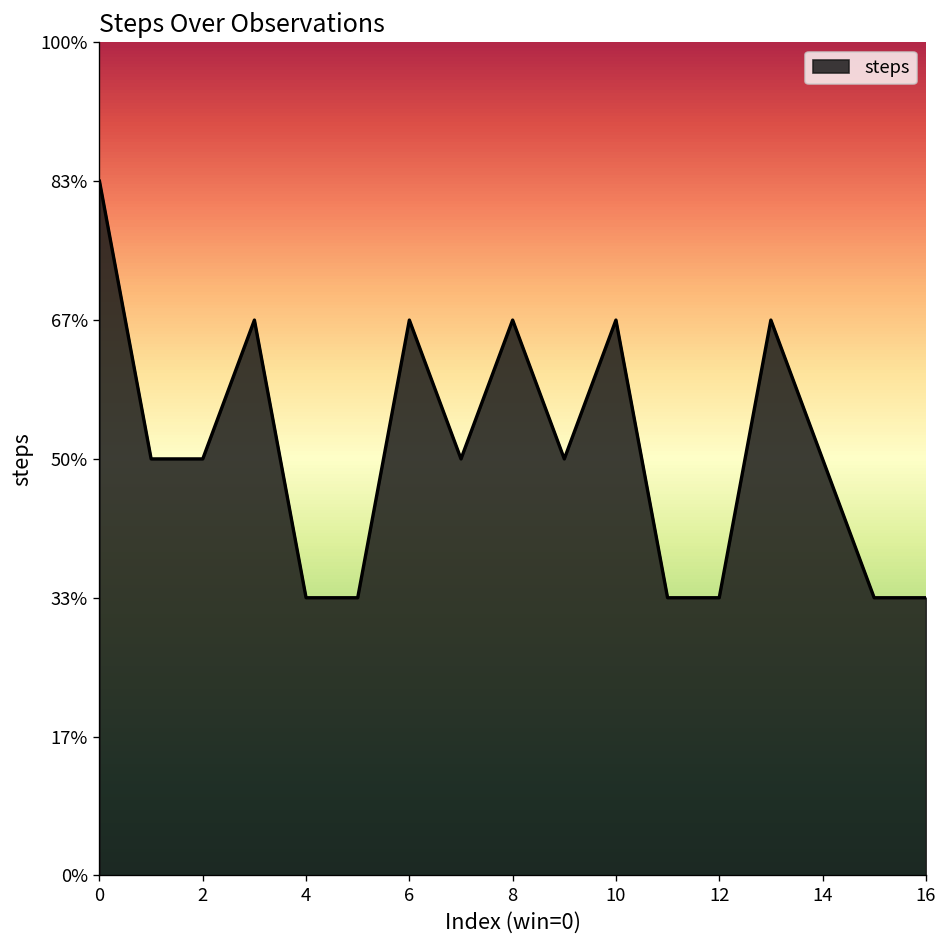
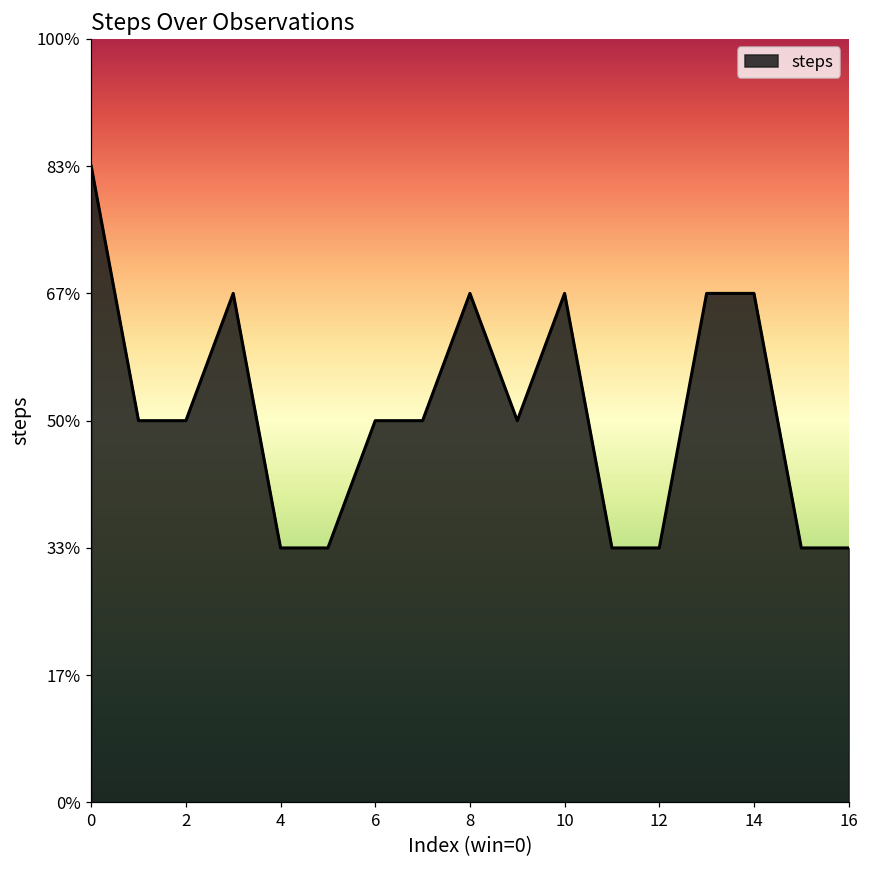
  {
    "0": "83%",
    "2": "50%",
    "4": "33%",
-   "6": "67%",
+   "6": "50%",
    "8": "67%",
    "10": "67%",
    "12": "33%",
-   "14": "50%",
+   "14": "67%",
    "16": "33%"
  }
